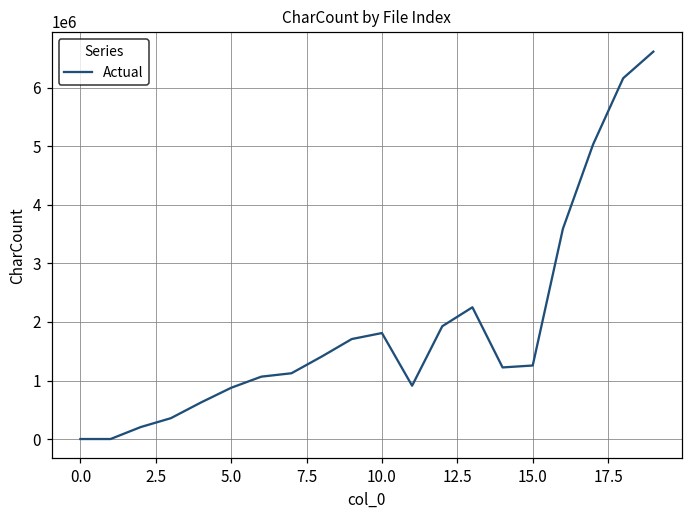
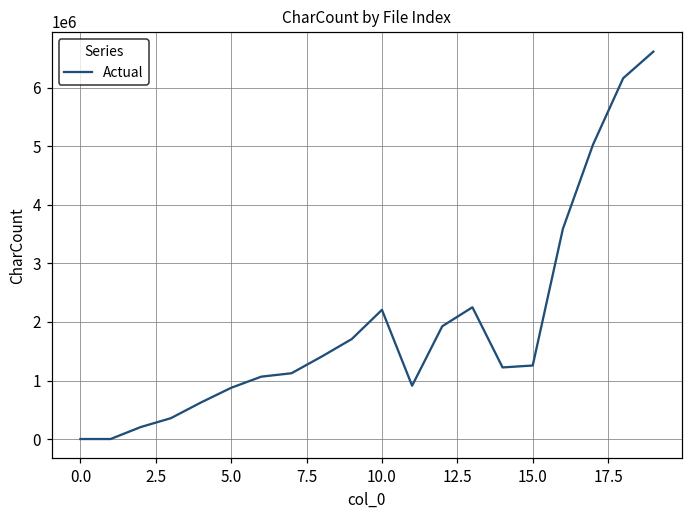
  {
    "0.0": 0,
    "5.0": 900000,
-   "10.0": 1800000,
+   "10.0": 2200000,
    "15.0": 1300000
  }
